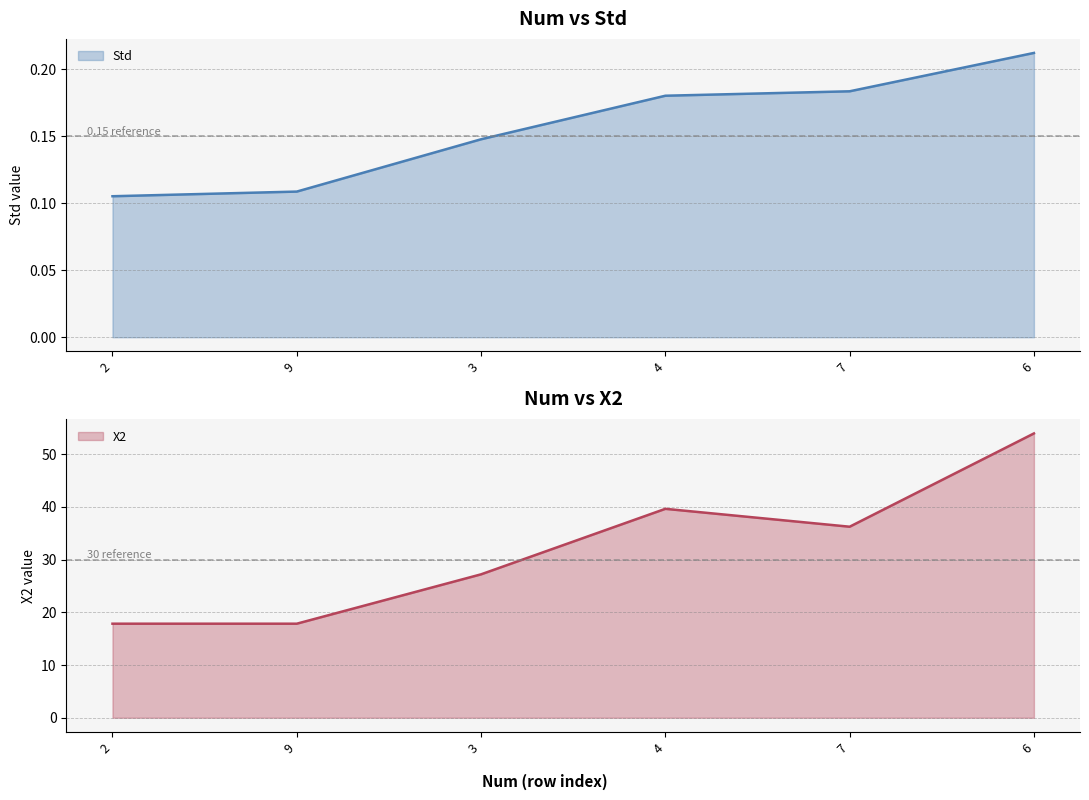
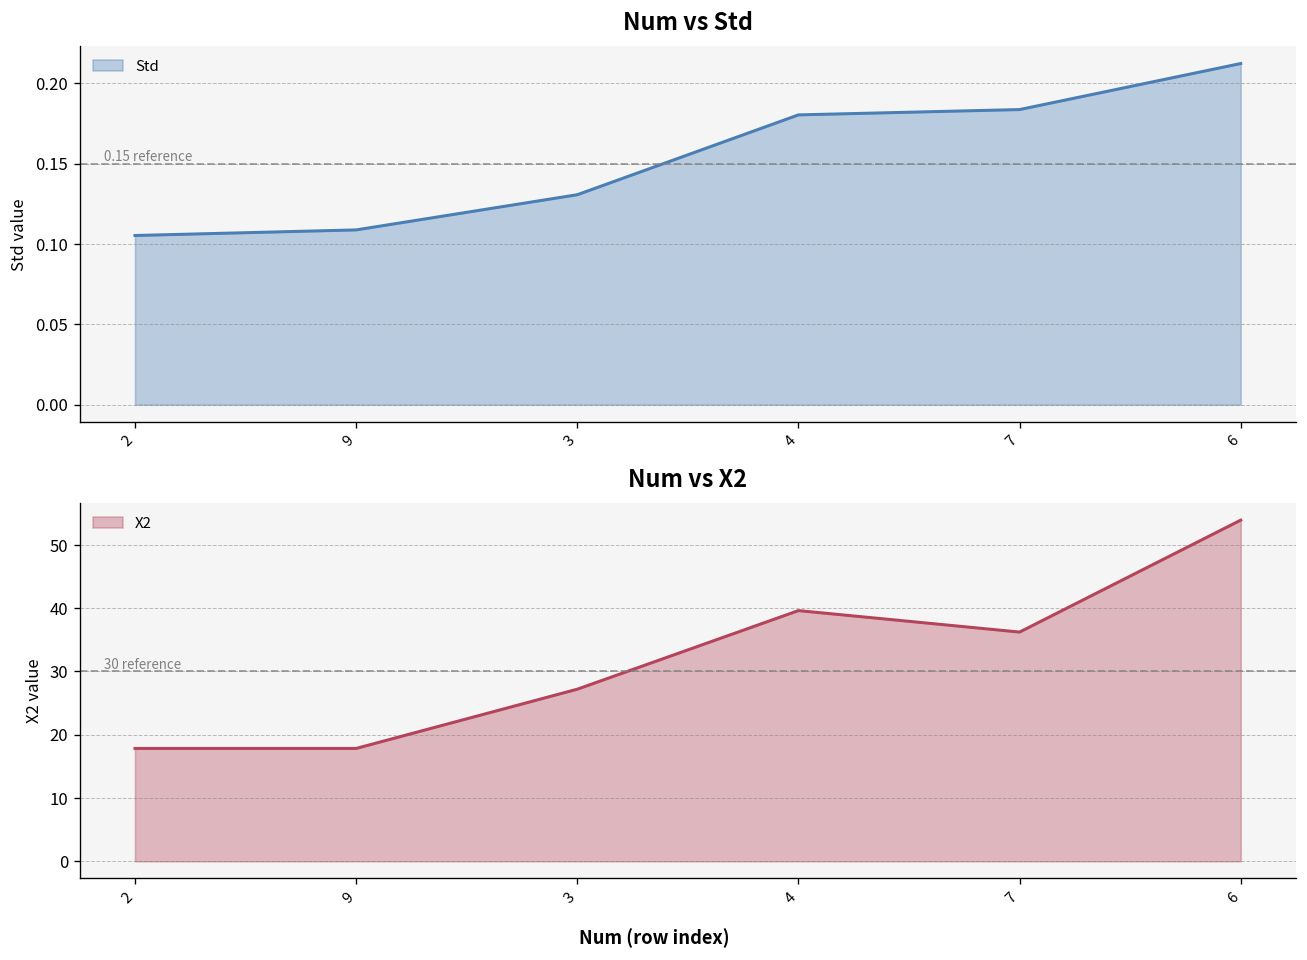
  {
    "Num vs Std": {
      "2": 0.105,
      "9": 0.109,
-     "3": 0.148,
+     "3": 0.131,
      "4": 0.180,
      "7": 0.184,
      "6": 0.212
    },
    "Num vs X2": {
      "2": 18,
      "9": 18,
      "3": 27,
      "4": 40,
      "7": 36,
      "6": 54
    }
  }
